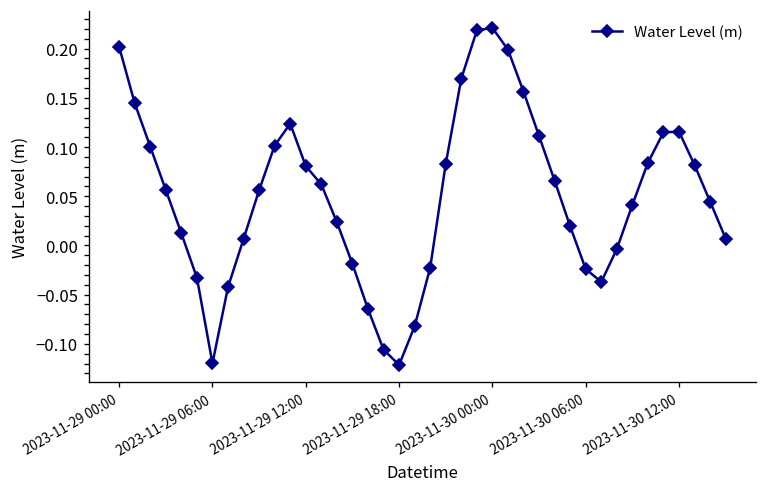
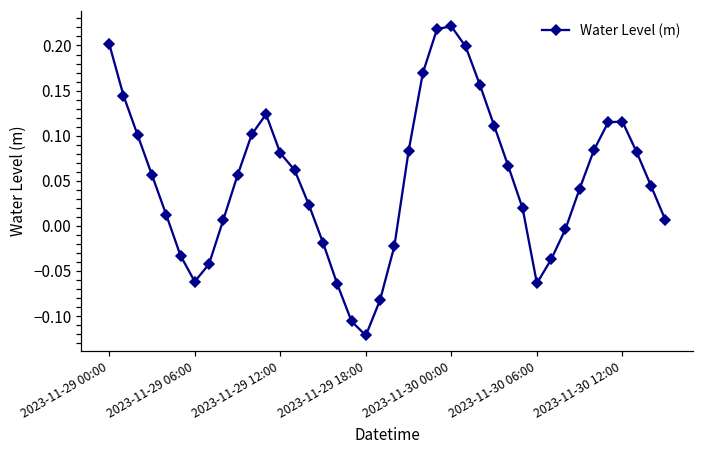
  {
    "2023-11-29 00:00": 0.20,
-   "2023-11-29 06:00": -0.12,
+   "2023-11-29 06:00": -0.06,
    "2023-11-29 12:00": 0.08,
    "2023-11-29 18:00": -0.12,
    "2023-11-30 00:00": 0.22,
-   "2023-11-30 06:00": -0.02,
+   "2023-11-30 06:00": -0.06,
    "2023-11-30 12:00": 0.12
  }
